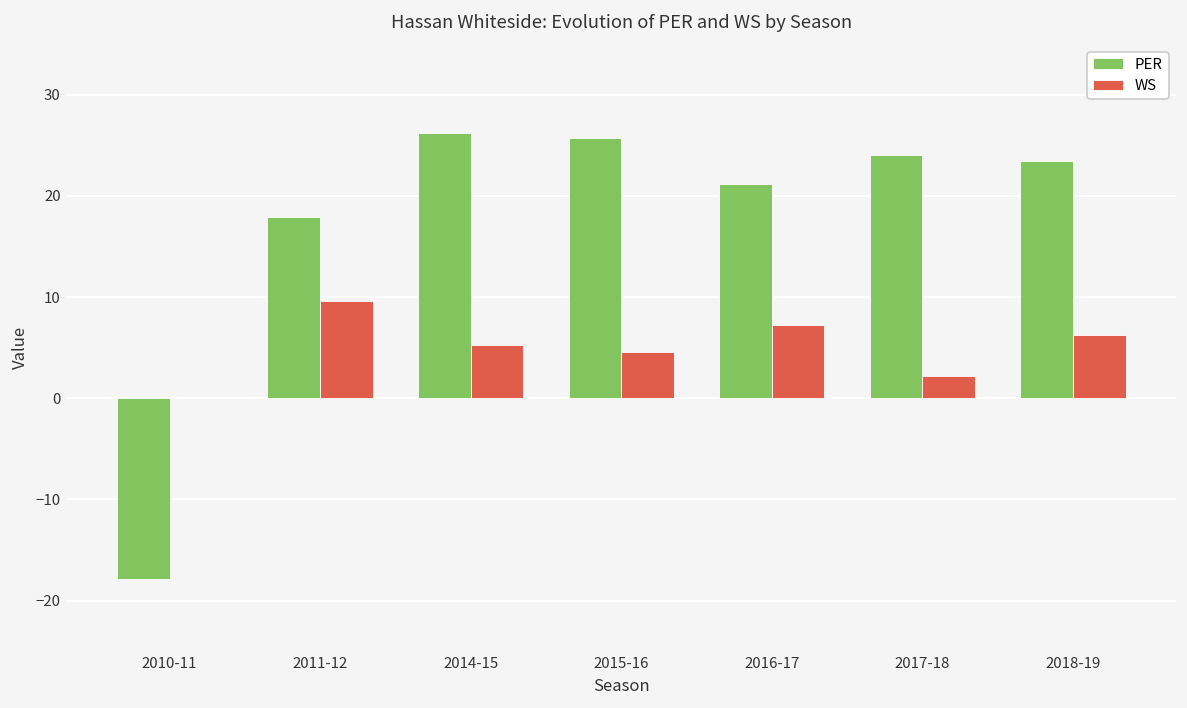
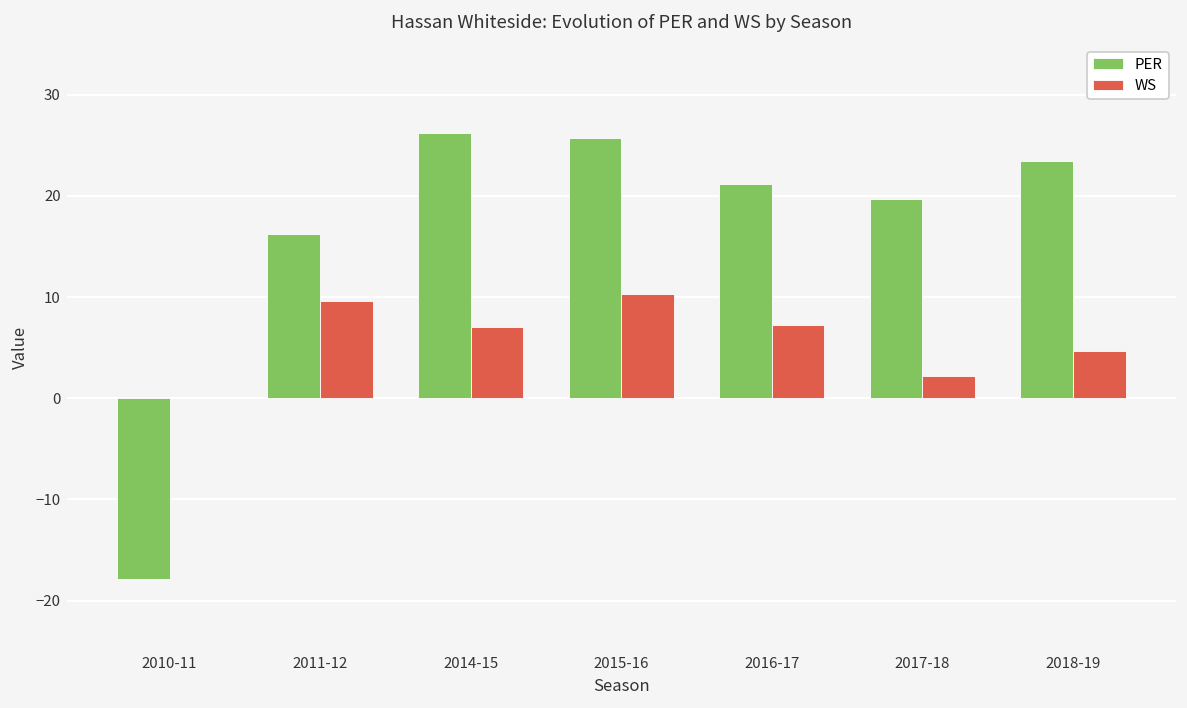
  {
    "PER": {
      "2010-11": -18,
-     "2011-12": 18,
+     "2011-12": 16,
      "2014-15": 26,
      "2015-16": 26,
      "2016-17": 21,
-     "2017-18": 24,
+     "2017-18": 20,
      "2018-19": 24
    },
    "WS": {
      "2010-11": 0,
      "2011-12": 10,
-     "2014-15": 5,
-     "2015-16": 5,
+     "2014-15": 7,
+     "2015-16": 10,
      "2016-17": 7,
      "2017-18": 2,
-     "2018-19": 6
+     "2018-19": 5
    }
  }
